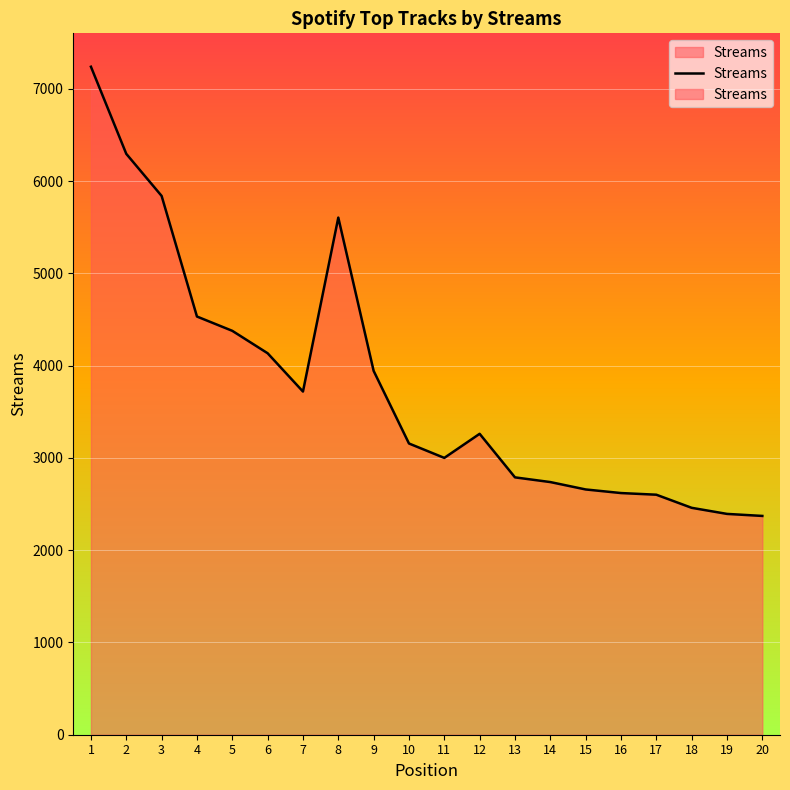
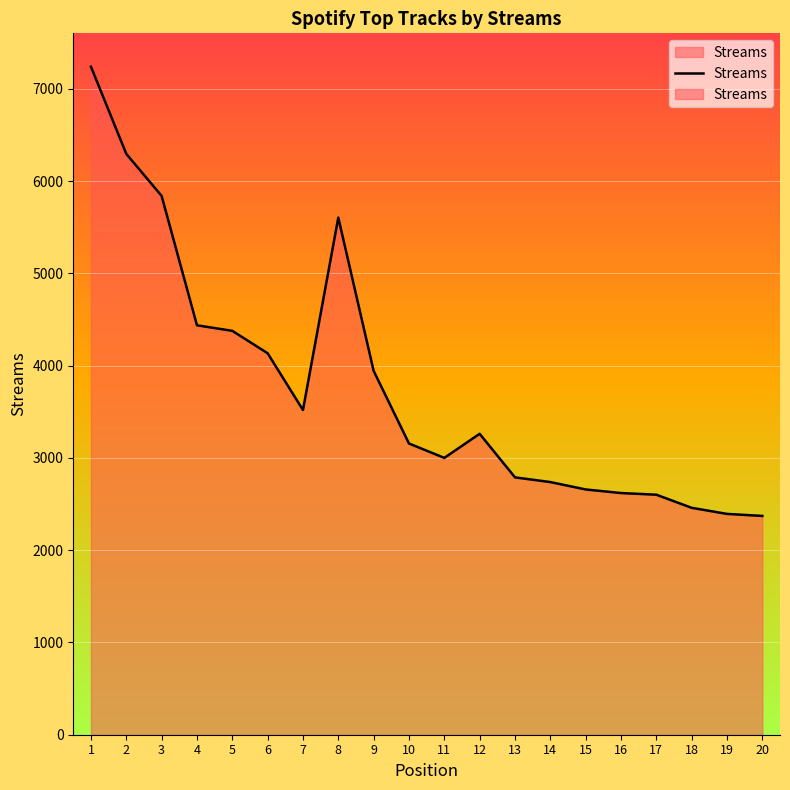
  {
    "1": 7200,
    "2": 6300,
    "3": 5800,
-   "4": 4500,
+   "4": 4400,
    "5": 4400,
    "6": 4100,
-   "7": 3700,
+   "7": 3500,
    "8": 5600,
    "9": 3900,
    "10": 3200,
    "11": 3000,
    "12": 3300,
    "13": 2800,
    "14": 2700,
    "15": 2700,
    "16": 2600,
    "17": 2600,
    "18": 2500,
    "19": 2400,
    "20": 2400
  }
